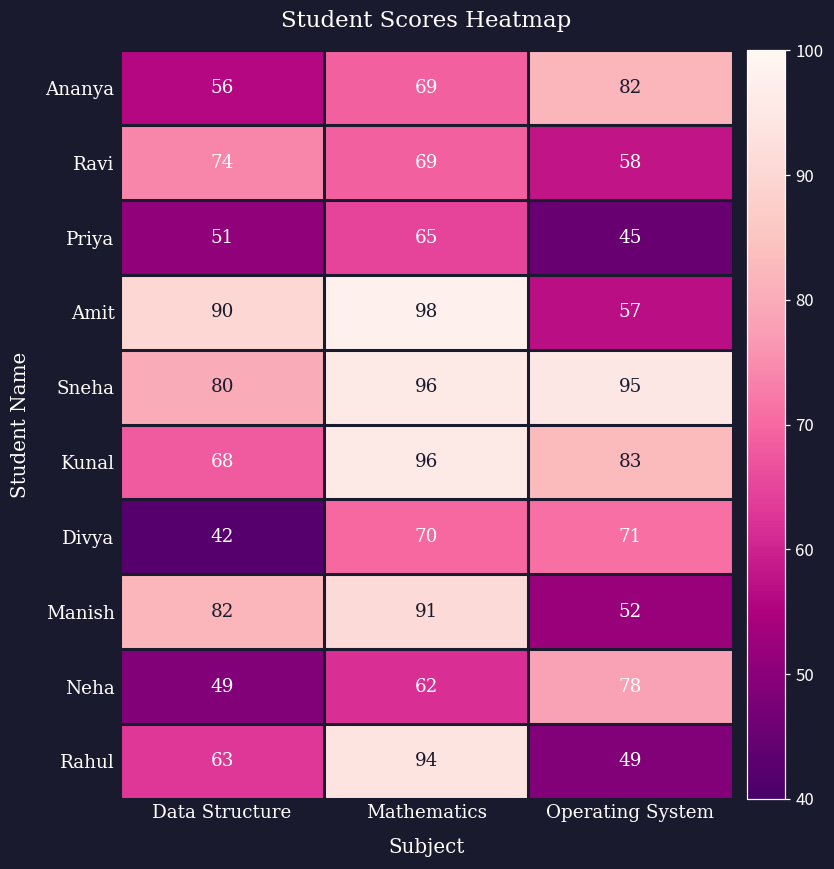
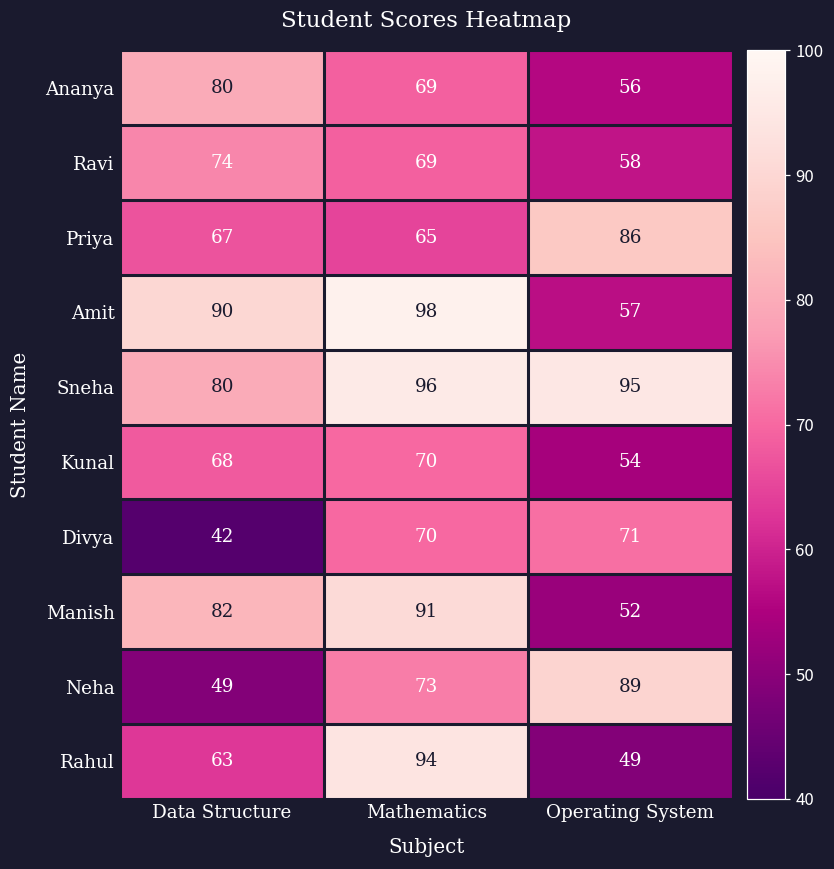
  {
    "Ananya": {
-     "Data Structure": 56,
+     "Data Structure": 80,
      "Mathematics": 69,
-     "Operating System": 82
+     "Operating System": 56
    },
    "Ravi": {
      "Data Structure": 74,
      "Mathematics": 69,
      "Operating System": 58
    },
    "Priya": {
-     "Data Structure": 51,
+     "Data Structure": 67,
      "Mathematics": 65,
-     "Operating System": 45
+     "Operating System": 86
    },
    "Amit": {
      "Data Structure": 90,
      "Mathematics": 98,
      "Operating System": 57
    },
    "Sneha": {
      "Data Structure": 80,
      "Mathematics": 96,
      "Operating System": 95
    },
    "Kunal": {
      "Data Structure": 68,
-     "Mathematics": 96,
-     "Operating System": 83
+     "Mathematics": 70,
+     "Operating System": 54
    },
    "Divya": {
      "Data Structure": 42,
      "Mathematics": 70,
      "Operating System": 71
    },
    "Manish": {
      "Data Structure": 82,
      "Mathematics": 91,
      "Operating System": 52
    },
    "Neha": {
      "Data Structure": 49,
-     "Mathematics": 62,
-     "Operating System": 78
+     "Mathematics": 73,
+     "Operating System": 89
    },
    "Rahul": {
      "Data Structure": 63,
      "Mathematics": 94,
      "Operating System": 49
    }
  }
